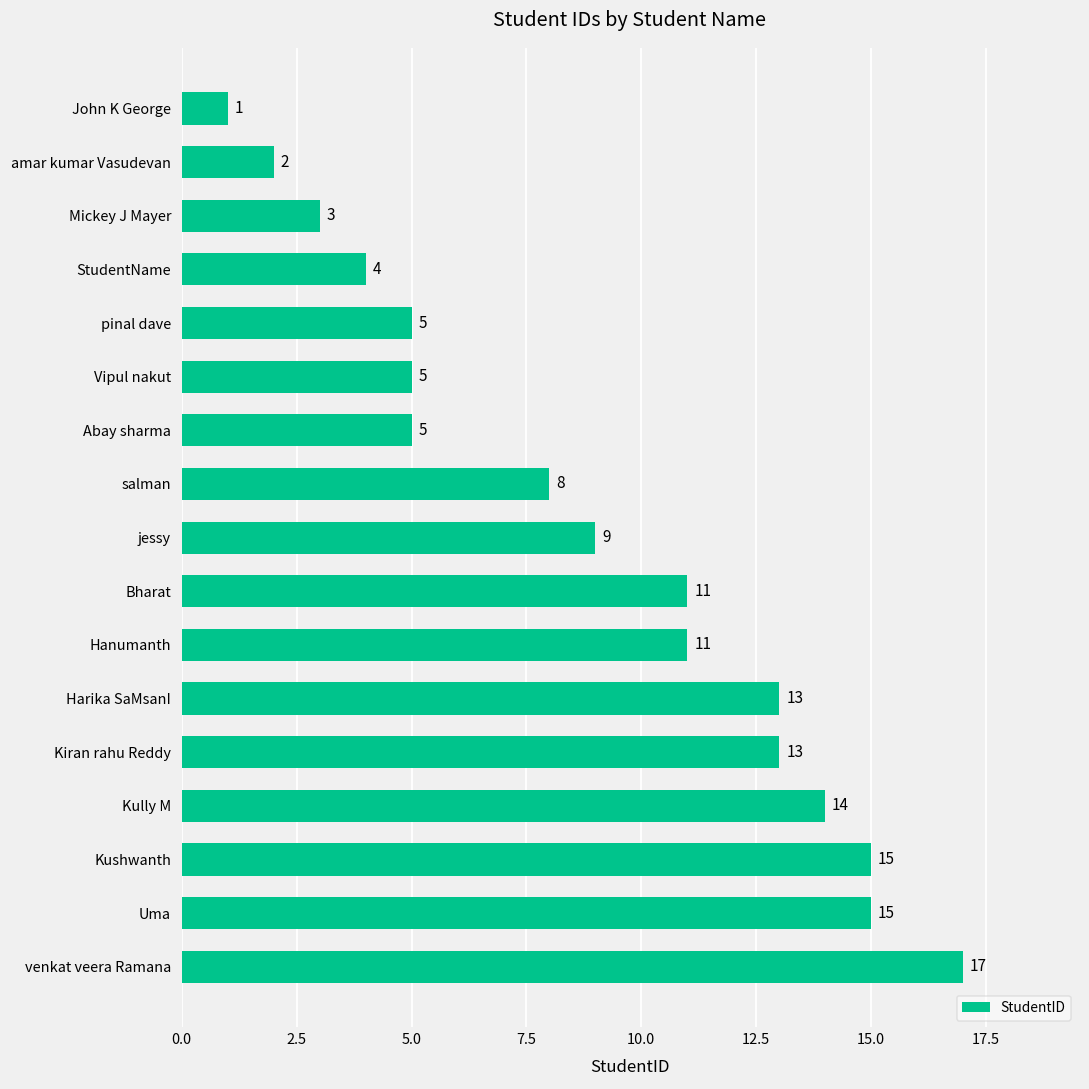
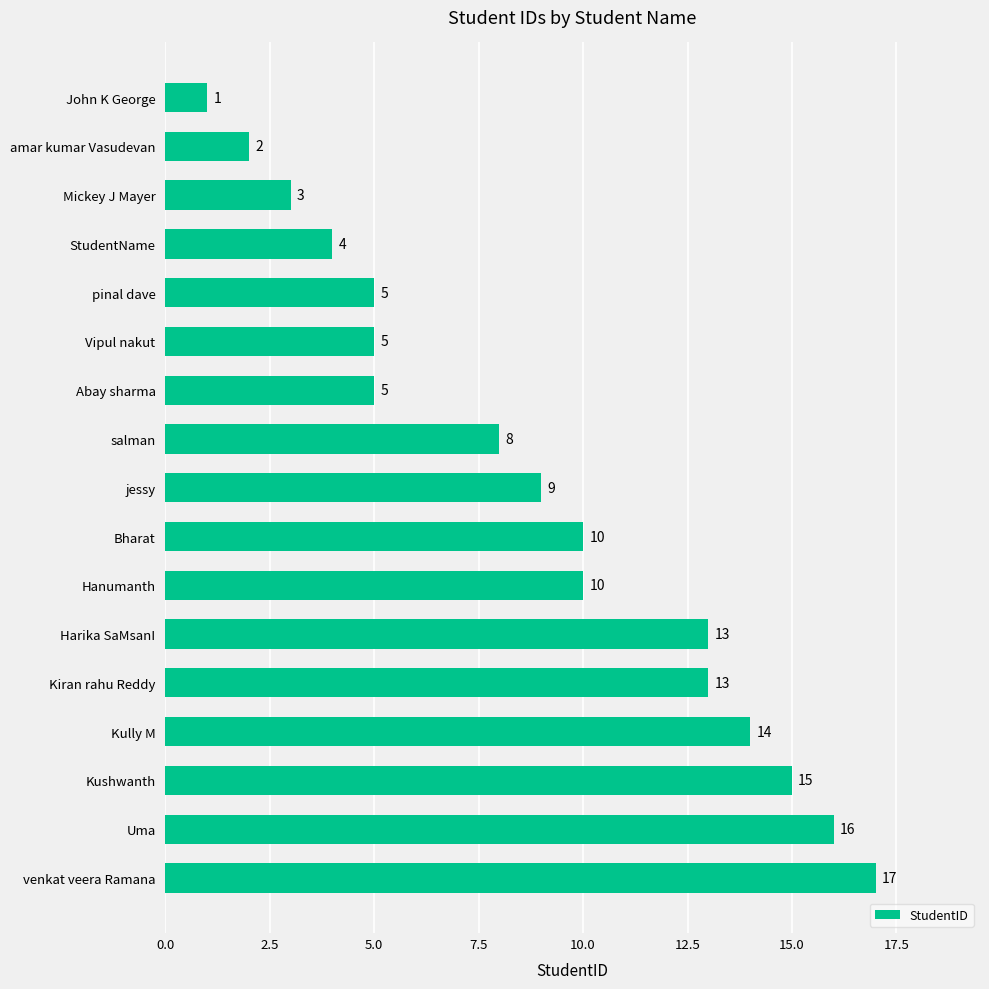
  {
    "John K George": 1,
    "amar kumar Vasudevan": 2,
    "Mickey J Mayer": 3,
    "StudentName": 4,
    "pinal dave": 5,
    "Vipul nakut": 5,
    "Abay sharma": 5,
    "salman": 8,
    "jessy": 9,
-   "Bharat": 11,
-   "Hanumanth": 11,
+   "Bharat": 10,
+   "Hanumanth": 10,
    "Harika SaMsanI": 13,
    "Kiran rahu Reddy": 13,
    "Kully M": 14,
    "Kushwanth": 15,
-   "Uma": 15,
+   "Uma": 16,
    "venkat veera Ramana": 17
  }
